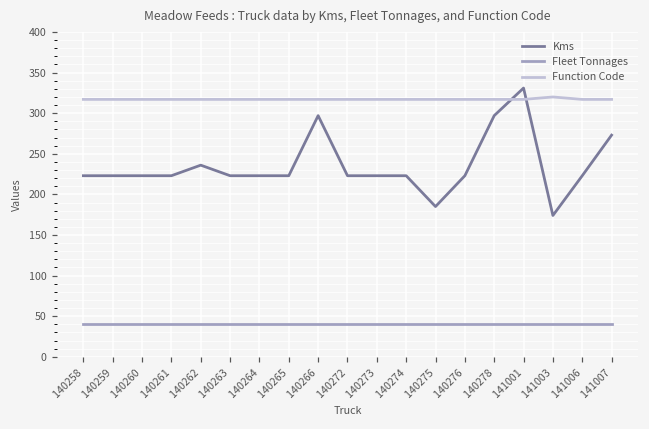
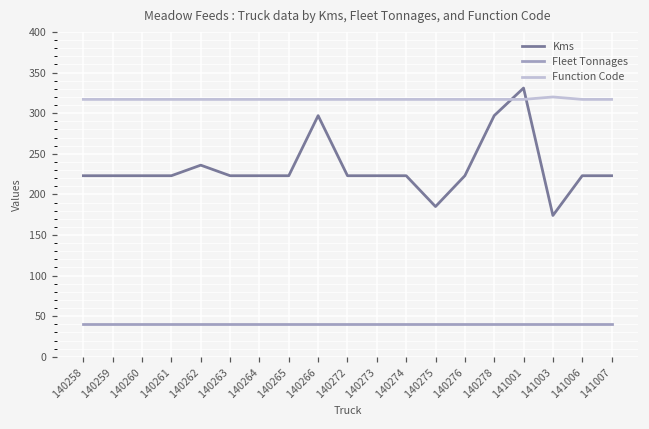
  {
    "Kms": {
      "140258": 220,
      "140259": 220,
      "140260": 220,
      "140261": 220,
      "140262": 240,
      "140263": 220,
      "140264": 220,
      "140265": 220,
      "140266": 300,
      "140272": 220,
      "140273": 220,
      "140274": 220,
      "140275": 190,
      "140276": 220,
      "140278": 300,
      "141001": 330,
      "141003": 170,
      "141006": 220,
-     "141007": 270
+     "141007": 220
    }
  }
